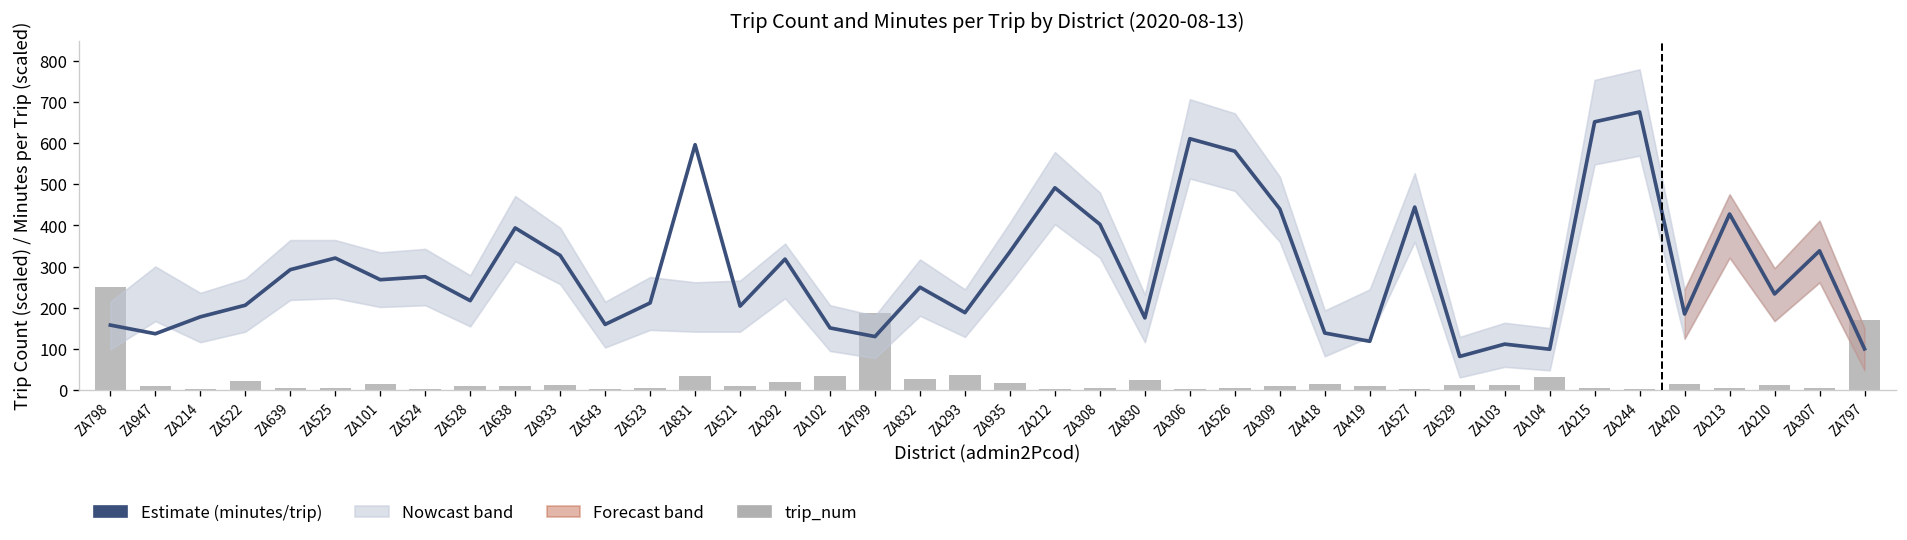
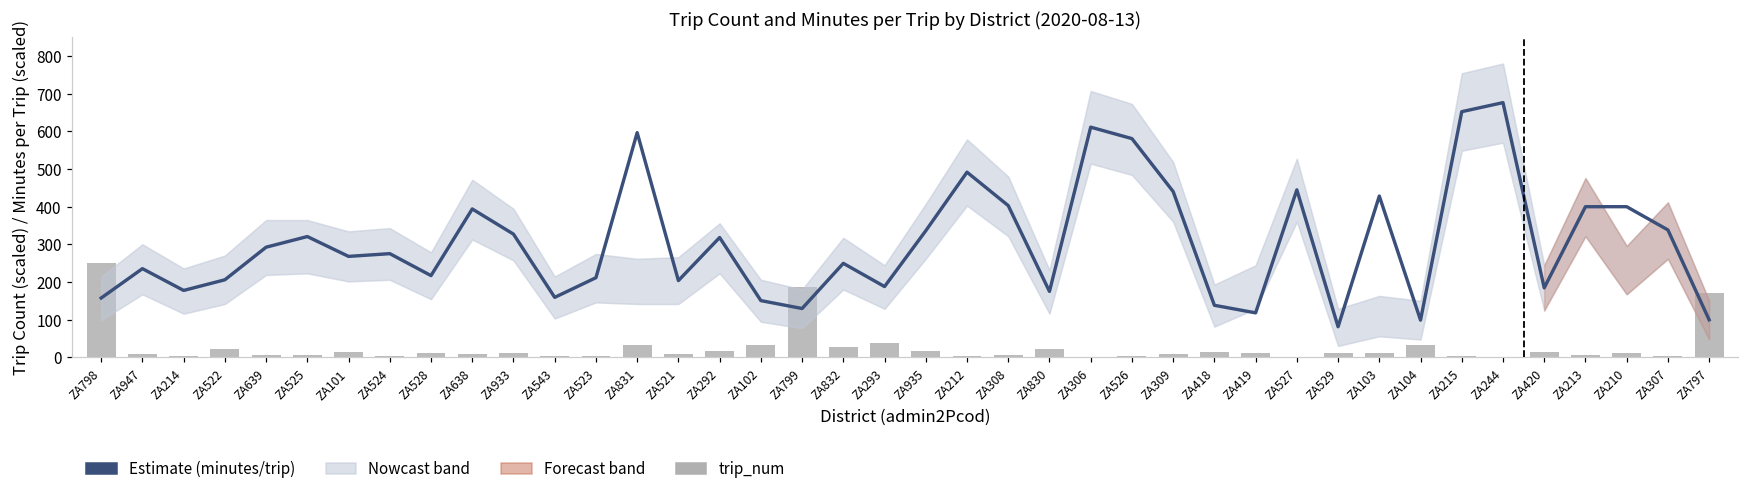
  {
    "Estimate (minutes/trip)": {
      "ZA798": 160,
-     "ZA947": 140,
+     "ZA947": 240,
      "ZA214": 180,
      "ZA522": 210,
      "ZA639": 290,
      "ZA525": 320,
      "ZA101": 270,
      "ZA524": 280,
      "ZA528": 220,
      "ZA638": 390,
      "ZA933": 330,
      "ZA543": 160,
      "ZA523": 210,
      "ZA831": 600,
      "ZA521": 200,
      "ZA292": 320,
      "ZA102": 150,
      "ZA799": 130,
      "ZA832": 250,
      "ZA293": 190,
      "ZA935": 340,
      "ZA212": 490,
      "ZA308": 400,
      "ZA830": 170,
      "ZA306": 610,
      "ZA526": 580,
      "ZA309": 440,
      "ZA418": 140,
      "ZA419": 120,
      "ZA527": 440,
      "ZA529": 80,
-     "ZA103": 110,
+     "ZA103": 430,
      "ZA104": 100,
      "ZA215": 650,
      "ZA244": 680,
      "ZA420": 180,
-     "ZA213": 430,
-     "ZA210": 230,
+     "ZA213": 400,
+     "ZA210": 400,
      "ZA307": 340,
      "ZA797": 100
    }
  }
